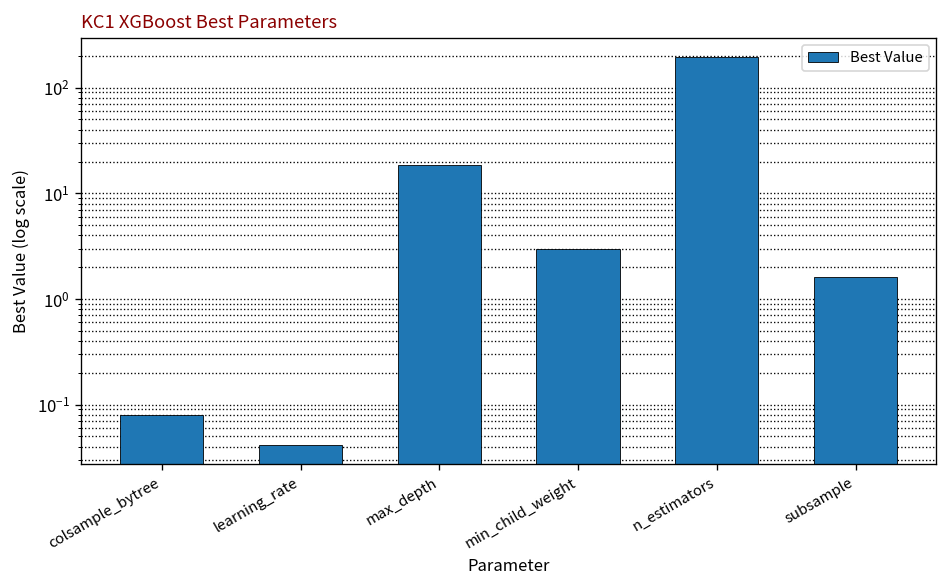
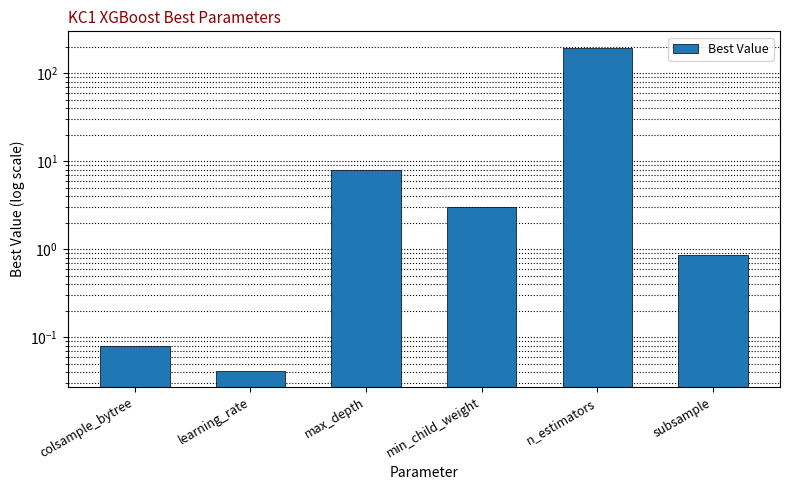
  {
    "colsample_bytree": 0.08,
    "learning_rate": 0.04,
-   "max_depth": 18,
+   "max_depth": 8,
    "min_child_weight": 3.0,
    "n_estimators": 200,
-   "subsample": 1.6
+   "subsample": 0.9
  }
